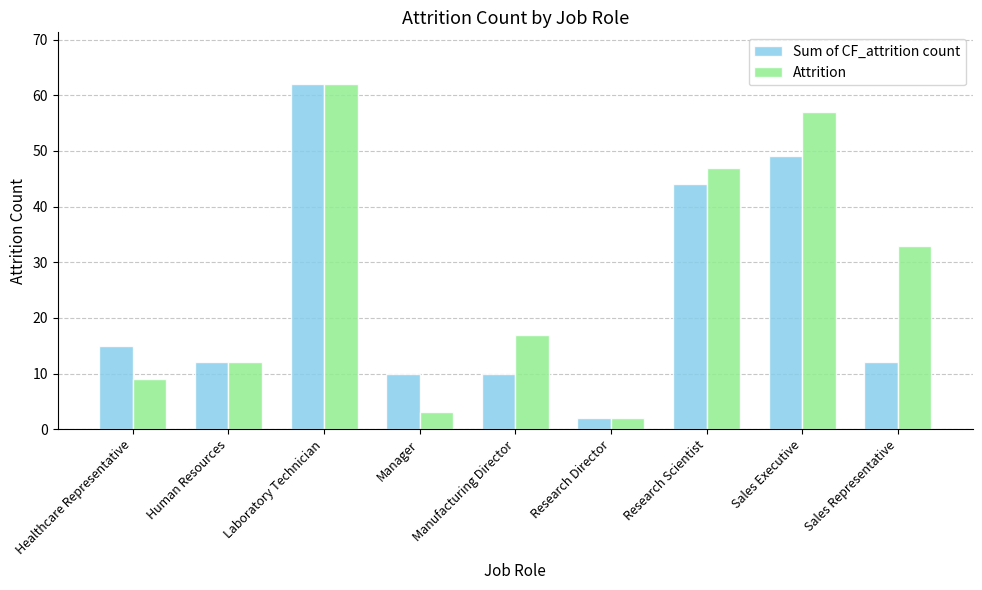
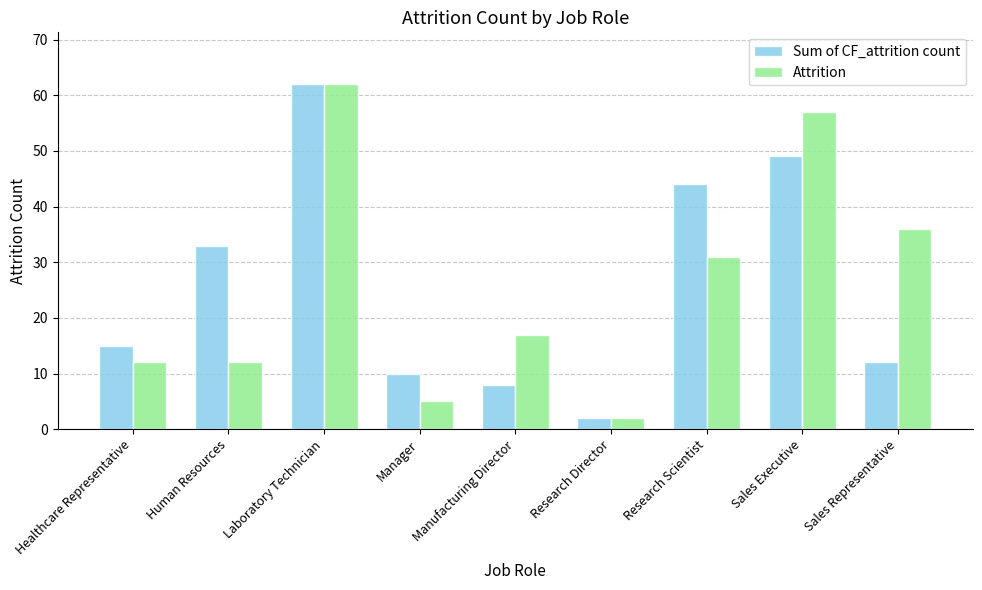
  {
    "Sum of CF_attrition count": {
      "Healthcare Representative": 15,
-     "Human Resources": 12,
+     "Human Resources": 33,
      "Laboratory Technician": 62,
      "Manager": 10,
-     "Manufacturing Director": 10,
+     "Manufacturing Director": 8,
      "Research Director": 2,
      "Research Scientist": 44,
      "Sales Executive": 49,
      "Sales Representative": 12
    },
    "Attrition": {
-     "Healthcare Representative": 9,
+     "Healthcare Representative": 12,
      "Human Resources": 12,
      "Laboratory Technician": 62,
-     "Manager": 3,
+     "Manager": 5,
      "Manufacturing Director": 17,
      "Research Director": 2,
-     "Research Scientist": 47,
+     "Research Scientist": 31,
      "Sales Executive": 57,
-     "Sales Representative": 33
+     "Sales Representative": 36
    }
  }
